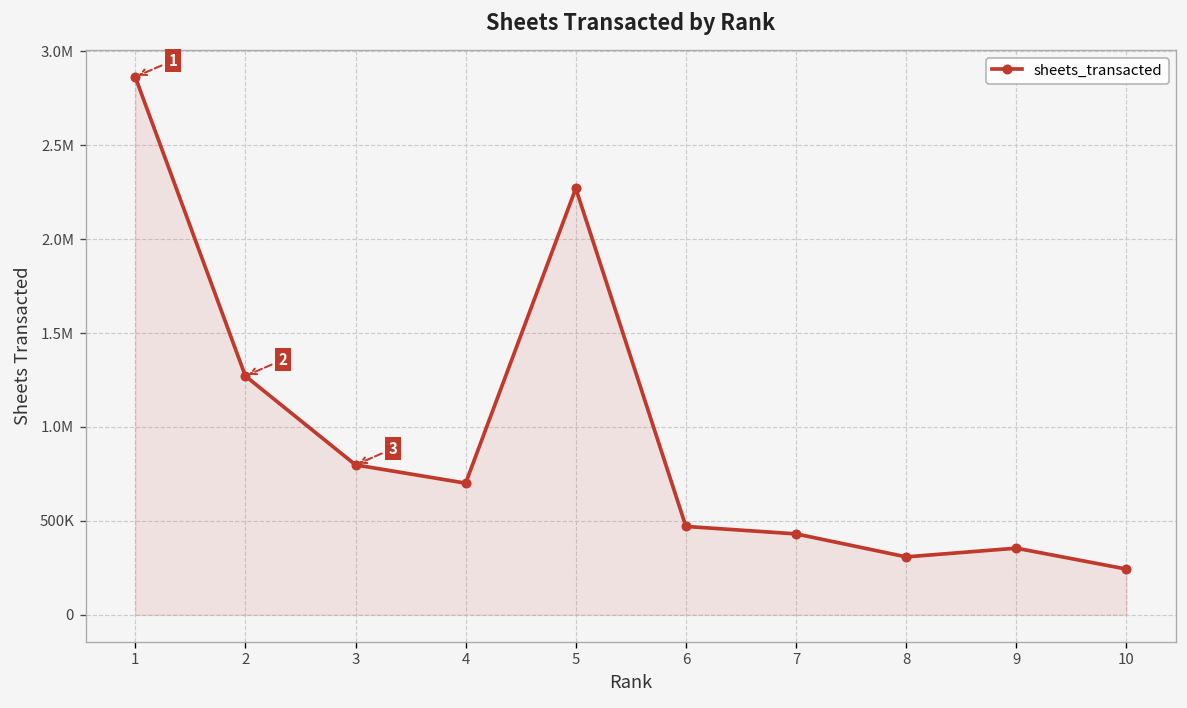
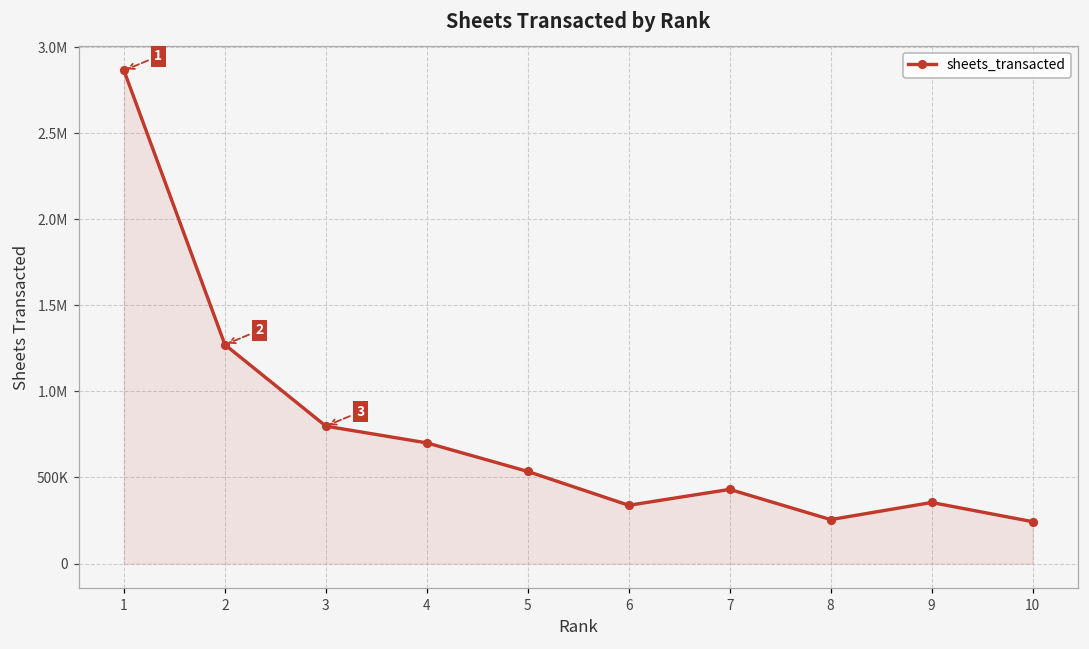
  {
    "1": 2860000,
    "2": 1270000,
    "3": 800000,
    "4": 700000,
-   "5": 2270000,
-   "6": 470000,
+   "5": 540000,
+   "6": 340000,
    "7": 430000,
-   "8": 310000,
+   "8": 260000,
    "9": 350000,
    "10": 240000
  }
